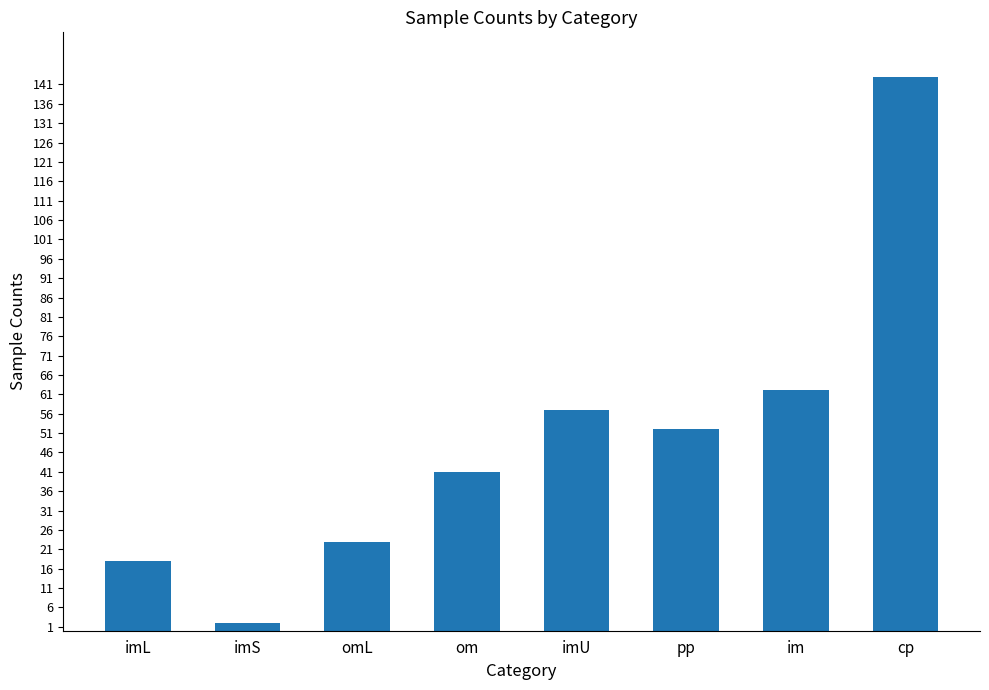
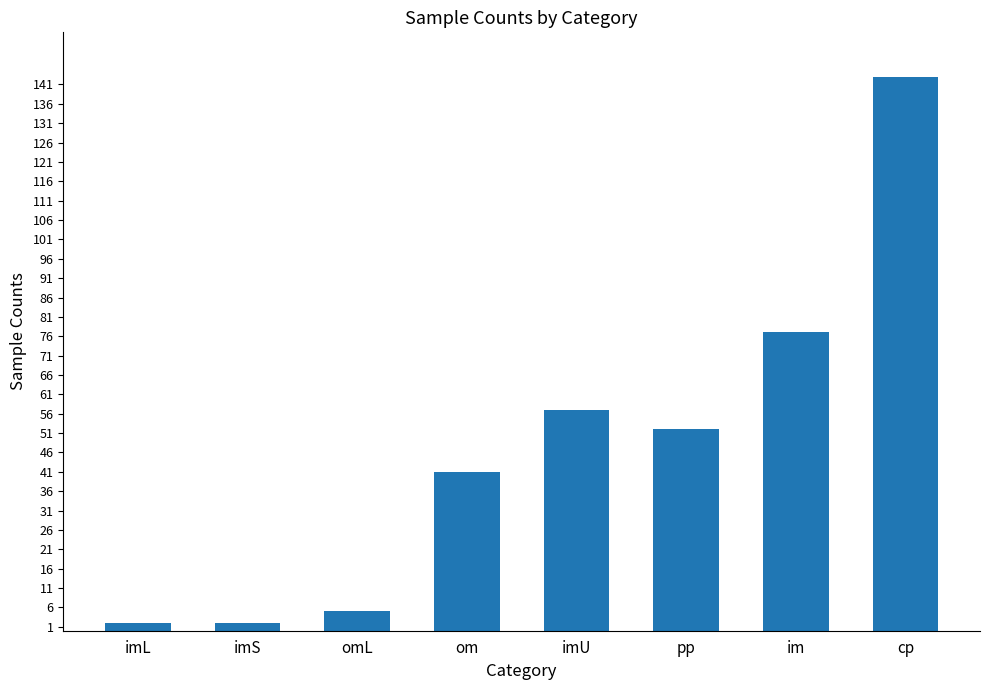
  {
-   "imL": 18,
+   "imL": 2,
    "imS": 2,
-   "omL": 23,
+   "omL": 5,
    "om": 41,
    "imU": 57,
    "pp": 52,
-   "im": 62,
+   "im": 77,
    "cp": 143
  }
